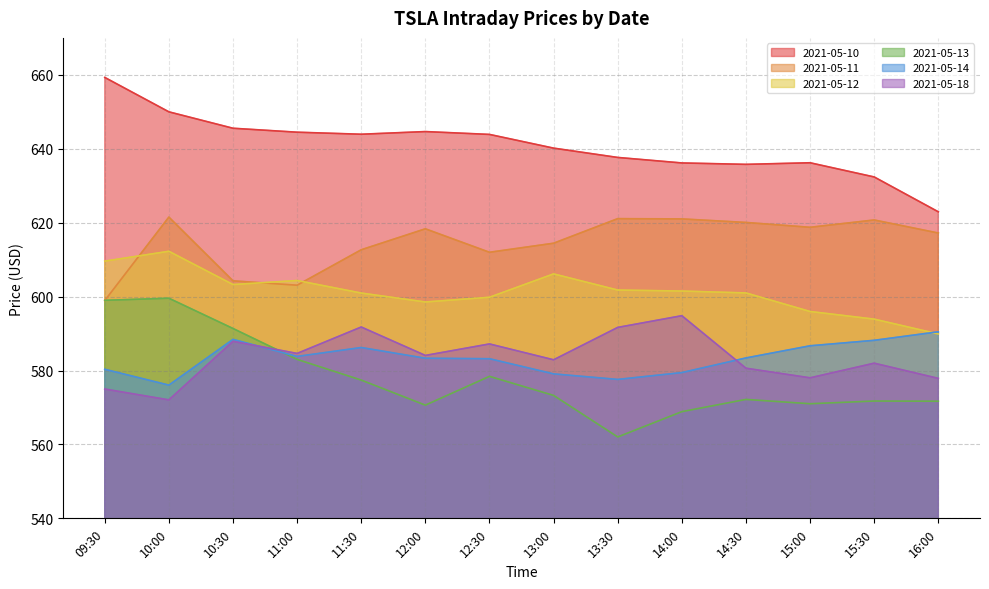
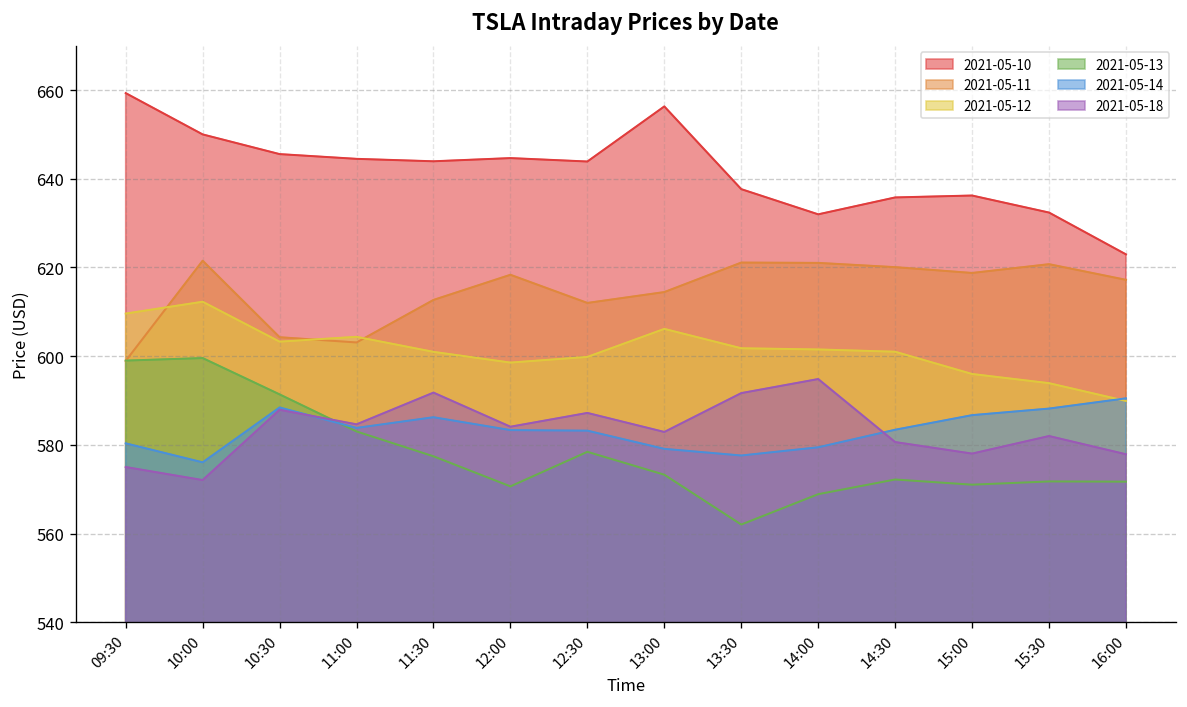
  {
    "2021-05-10": {
      "09:30": 659,
      "10:00": 650,
      "10:30": 646,
      "11:00": 644,
      "11:30": 644,
      "12:00": 645,
      "12:30": 644,
-     "13:00": 640,
+     "13:00": 656,
      "13:30": 638,
-     "14:00": 636,
+     "14:00": 632,
      "14:30": 636,
      "15:00": 636,
      "15:30": 632,
      "16:00": 623
    },
    "2021-05-13": {
      "10:00": 600,
      "10:30": 591,
      "11:00": 583,
      "11:30": 577,
      "12:00": 571,
      "12:30": 578,
      "13:00": 573,
      "13:30": 562,
      "14:00": 569,
      "14:30": 572,
      "15:00": 571,
      "15:30": 572,
      "16:00": 572
    },
    "2021-05-14": {
      "09:30": 580,
      "10:00": 576,
      "11:00": 584,
      "11:30": 586,
      "12:00": 583,
      "12:30": 583,
      "13:00": 579,
      "13:30": 578,
      "14:00": 579,
      "14:30": 583,
      "15:00": 587,
      "15:30": 588
    },
    "2021-05-18": {
      "09:30": 575,
      "10:00": 572,
      "11:00": 585,
      "11:30": 592,
      "12:00": 584,
      "12:30": 587,
      "13:00": 583,
      "13:30": 592,
      "14:00": 595,
      "14:30": 581,
      "15:00": 578,
      "15:30": 582,
      "16:00": 578
    }
  }
